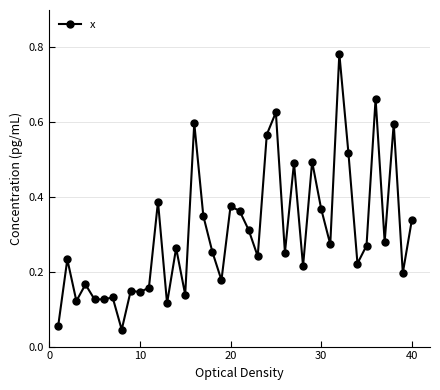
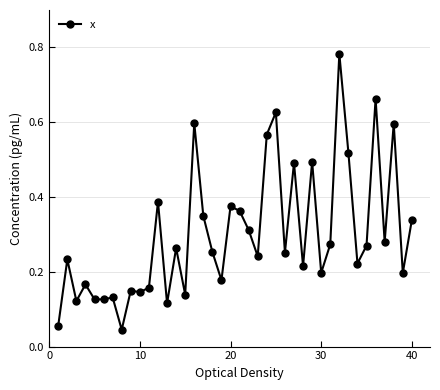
  {
    "10": 0.15,
    "20": 0.37,
-   "30": 0.37,
+   "30": 0.20,
    "40": 0.34
  }
